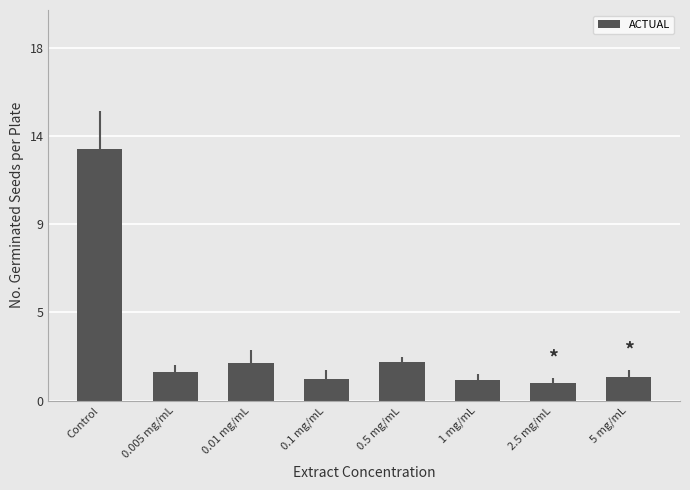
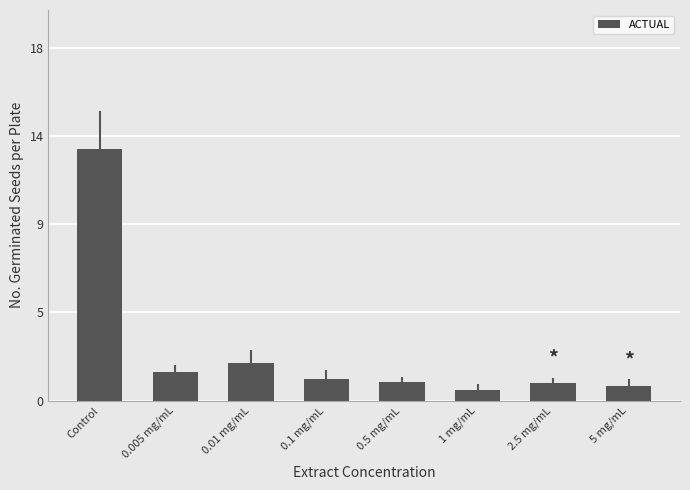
  {
    "Control": 12.9,
    "0.005 mg/mL": 1.5,
    "0.01 mg/mL": 1.9,
    "0.1 mg/mL": 1.1,
-   "0.5 mg/mL": 2.0,
-   "1 mg/mL": 1.0,
+   "0.5 mg/mL": 0.9,
+   "1 mg/mL": 0.5,
    "2.5 mg/mL": 0.9,
-   "5 mg/mL": 1.2
+   "5 mg/mL": 0.7
  }
